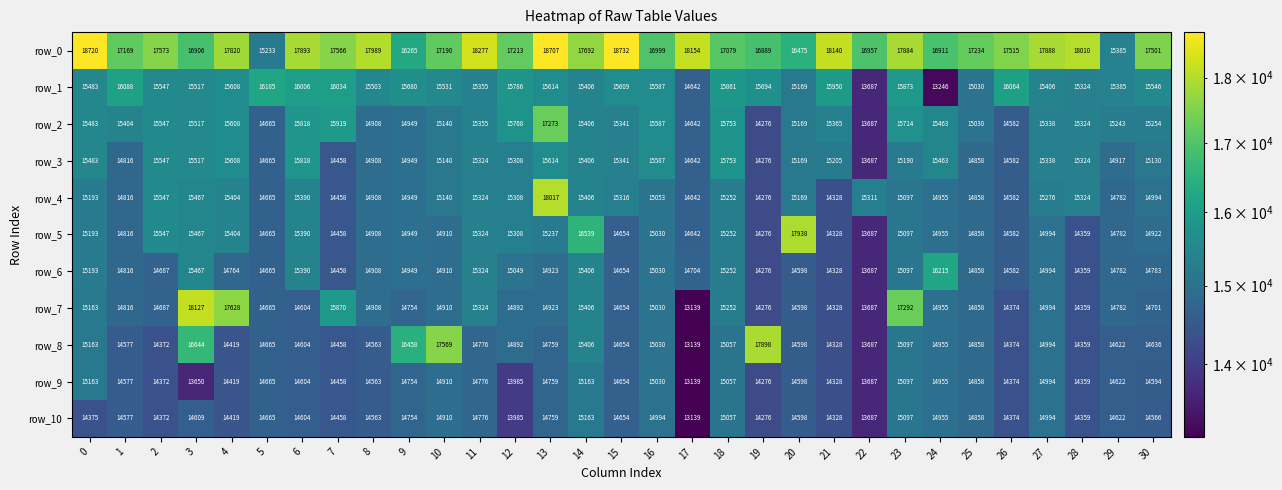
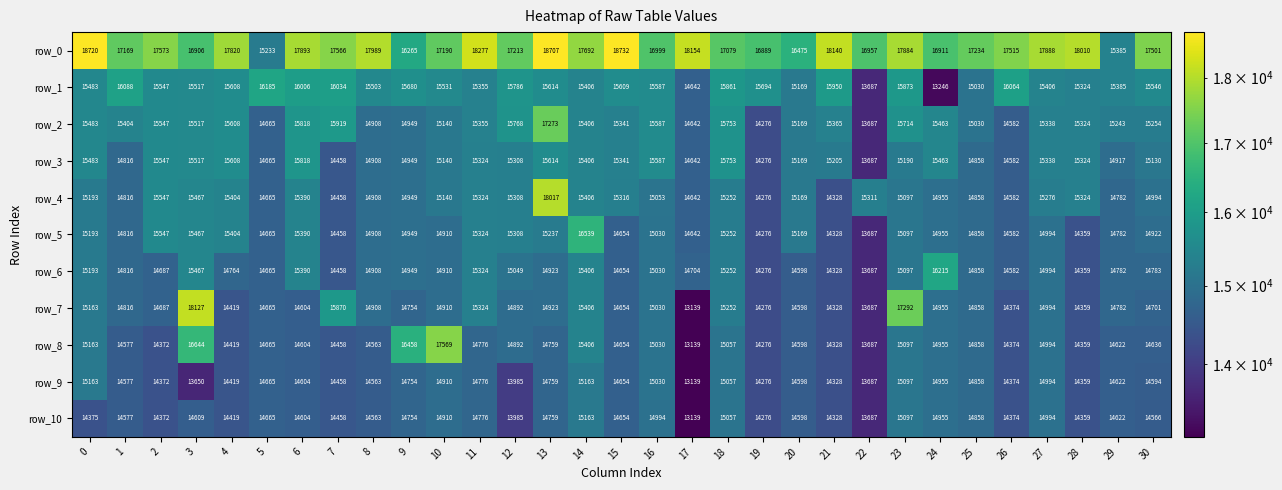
  {
    "row_5": {
      "0": 15193,
      "1": 14816,
      "2": 15547,
      "3": 15467,
      "4": 15404,
      "5": 14665,
      "6": 15390,
      "7": 14458,
      "8": 14908,
      "9": 14949,
      "10": 14910,
      "11": 15324,
      "12": 15308,
      "13": 15237,
      "14": 16539,
      "15": 14654,
      "16": 15030,
      "17": 14642,
      "18": 15252,
      "19": 14276,
-     "20": 17938,
+     "20": 15169,
      "21": 14328,
      "22": 13687,
      "23": 15097,
      "24": 14955,
      "25": 14858,
      "26": 14582,
      "27": 14994,
      "28": 14359,
      "29": 14782,
      "30": 14922
    },
    "row_7": {
      "0": 15163,
      "1": 14816,
      "2": 14687,
      "3": 18127,
-     "4": 17628,
+     "4": 14419,
      "5": 14665,
      "6": 14604,
      "7": 15870,
      "8": 14908,
      "9": 14754,
      "10": 14910,
      "11": 15324,
      "12": 14892,
      "13": 14923,
      "14": 15406,
      "15": 14654,
      "16": 15030,
      "17": 13139,
      "18": 15252,
      "19": 14276,
      "20": 14598,
      "21": 14328,
      "22": 13687,
      "23": 17292,
      "24": 14955,
      "25": 14858,
      "26": 14374,
      "27": 14994,
      "28": 14359,
      "29": 14782,
      "30": 14701
    },
    "row_8": {
      "0": 15163,
      "1": 14577,
      "2": 14372,
      "3": 16644,
      "4": 14419,
      "5": 14665,
      "6": 14604,
      "7": 14458,
      "8": 14563,
      "9": 16458,
      "10": 17569,
      "11": 14776,
      "12": 14892,
      "13": 14759,
      "14": 15406,
      "15": 14654,
      "16": 15030,
      "17": 13139,
      "18": 15057,
-     "19": 17898,
+     "19": 14276,
      "20": 14598,
      "21": 14328,
      "22": 13687,
      "23": 15097,
      "24": 14955,
      "25": 14858,
      "26": 14374,
      "27": 14994,
      "28": 14359,
      "29": 14622,
      "30": 14636
    }
  }
